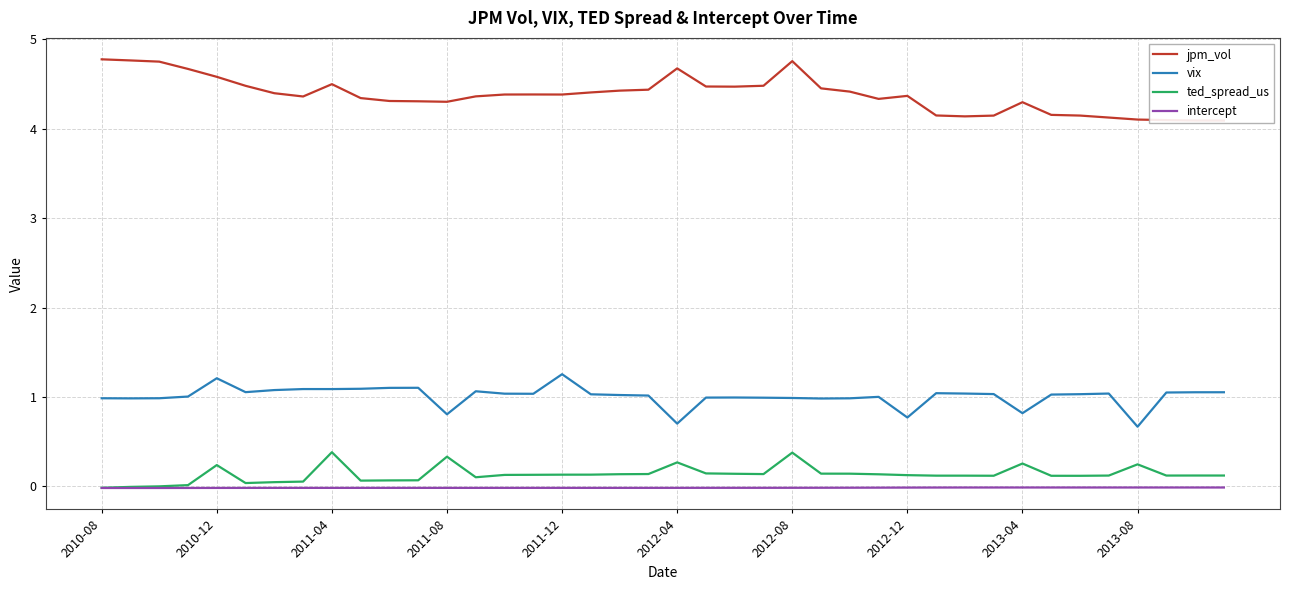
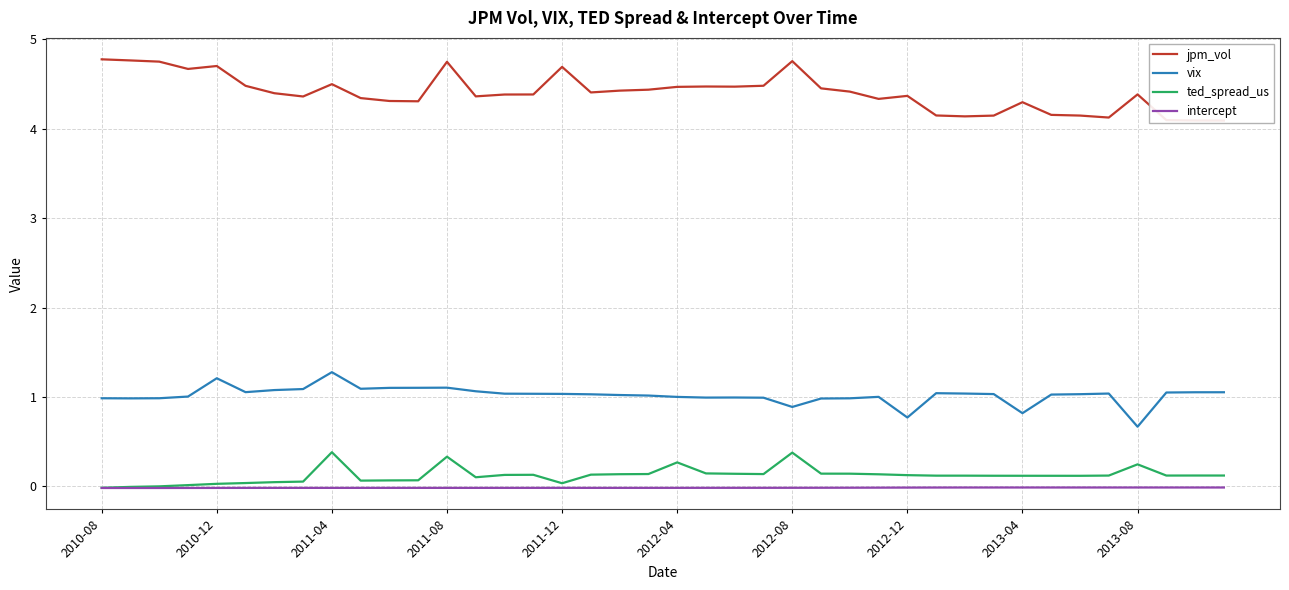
  {
    "jpm_vol": {
      "2010-08": 4.8,
-     "2010-12": 4.6,
+     "2010-12": 4.7,
      "2011-04": 4.5,
-     "2011-08": 4.3,
-     "2011-12": 4.4,
-     "2012-04": 4.7,
+     "2011-08": 4.7,
+     "2011-12": 4.7,
+     "2012-04": 4.5,
      "2012-08": 4.8,
      "2012-12": 4.4,
      "2013-04": 4.3,
-     "2013-08": 4.1
+     "2013-08": 4.4
    },
    "vix": {
      "2010-08": 1.0,
      "2010-12": 1.2,
-     "2011-04": 1.1,
-     "2011-08": 0.8,
-     "2011-12": 1.3,
-     "2012-04": 0.7,
-     "2012-08": 1.0,
+     "2011-04": 1.3,
+     "2011-08": 1.1,
+     "2011-12": 1.0,
+     "2012-04": 1.0,
+     "2012-08": 0.9,
      "2012-12": 0.8,
      "2013-04": 0.8,
      "2013-08": 0.7
    },
    "ted_spread_us": {
-     "2010-12": 0.2,
+     "2010-12": 0.0,
      "2011-04": 0.4,
      "2011-08": 0.3,
-     "2011-12": 0.1,
+     "2011-12": 0.0,
      "2012-04": 0.3,
      "2012-08": 0.4,
      "2012-12": 0.1,
-     "2013-04": 0.3,
+     "2013-04": 0.1,
      "2013-08": 0.2
    },
    "intercept": {
      "2010-12": 0.0,
      "2011-04": 0.0,
      "2011-08": 0.0,
      "2011-12": 0.0,
      "2012-04": 0.0,
      "2012-08": 0.0,
      "2012-12": 0.0,
      "2013-04": 0.0,
      "2013-08": 0.0
    }
  }
